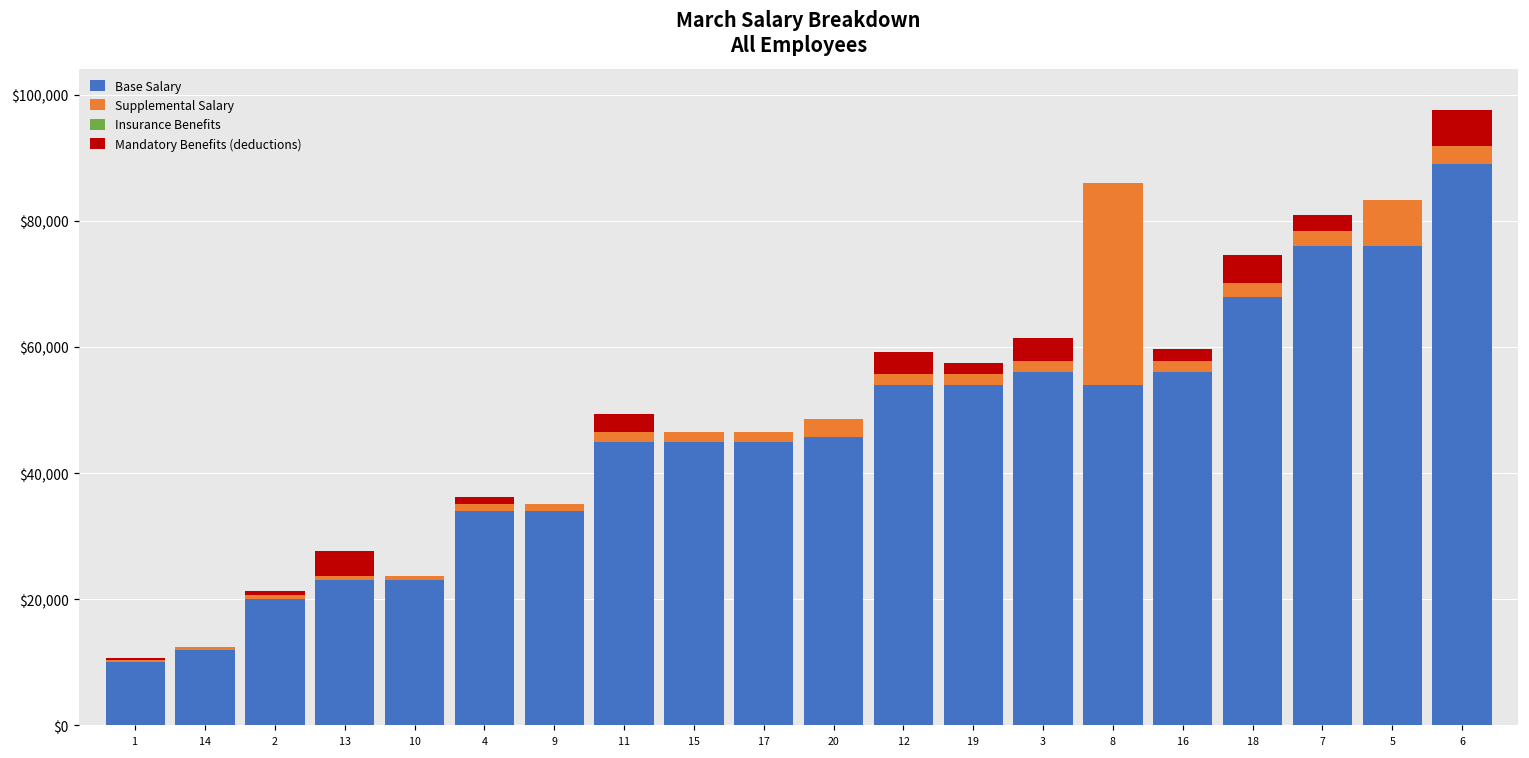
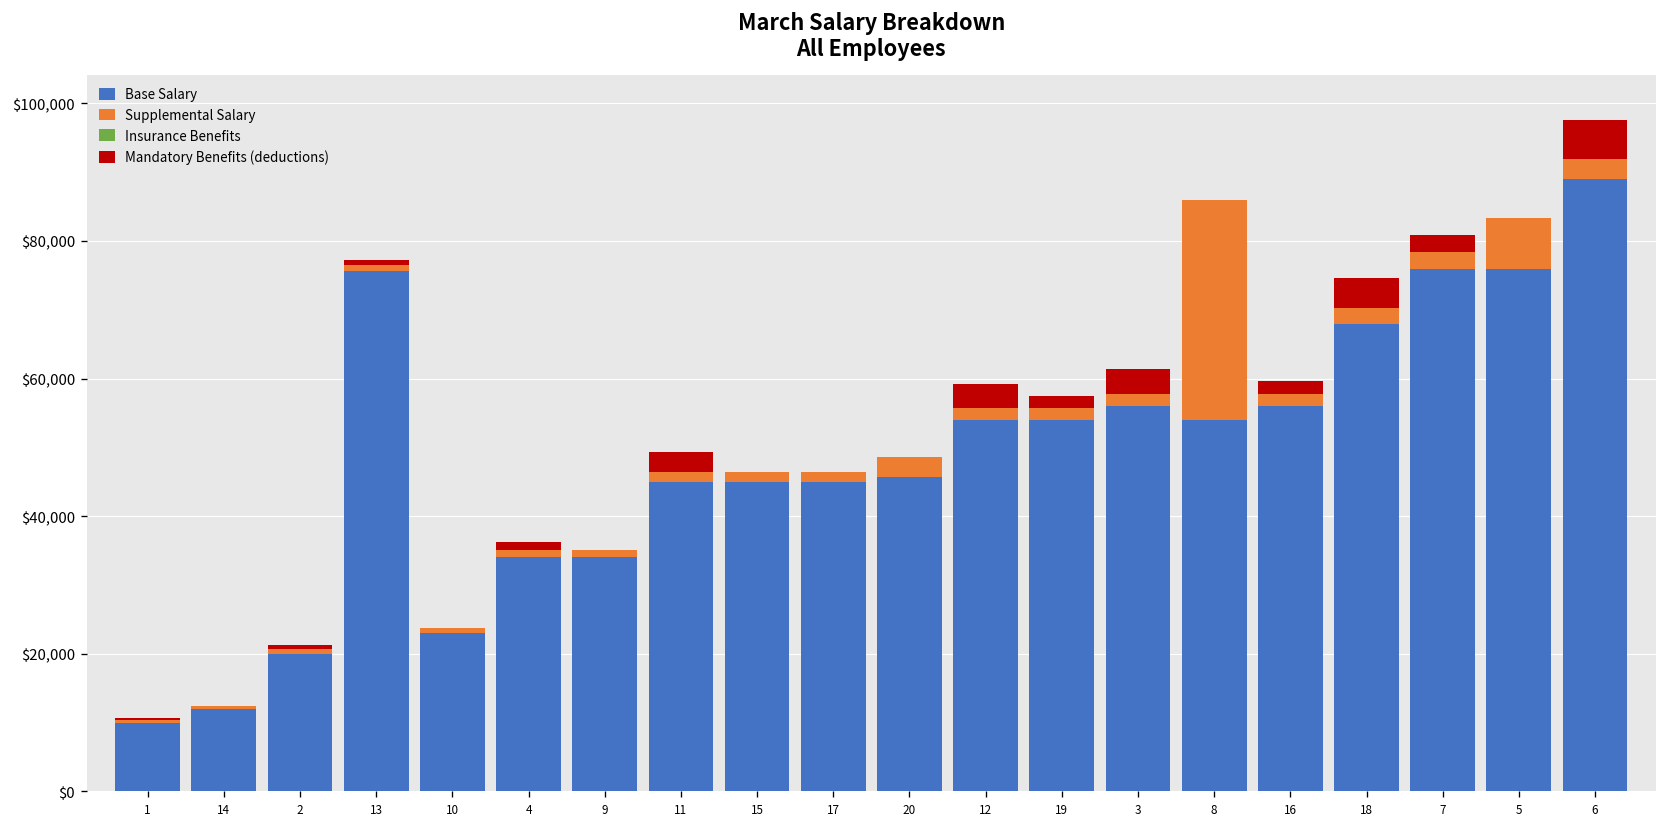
  {
    "Base Salary": {
      "1": "$10,000",
      "14": "$12,000",
      "2": "$20,000",
-     "13": "$23,000",
+     "13": "$76,000",
      "10": "$23,000",
      "4": "$34,000",
      "9": "$34,000",
      "11": "$45,000",
      "15": "$45,000",
      "17": "$45,000",
      "20": "$46,000",
      "12": "$54,000",
      "19": "$54,000",
      "3": "$56,000",
      "8": "$54,000",
      "16": "$56,000",
      "18": "$68,000",
      "7": "$76,000",
      "5": "$76,000",
      "6": "$89,000"
    },
    "Insurance Benefits": {
      "1": "$0",
      "14": "$0"
    },
    "Mandatory Benefits (deductions)": {
      "14": "$0",
      "2": "$1,000",
-     "13": "$4,000",
+     "13": "$1,000",
      "10": "$0",
      "4": "$1,000",
      "9": "$0",
      "11": "$3,000",
      "15": "$0",
      "17": "$0",
      "20": "$0",
      "12": "$3,000",
      "19": "$2,000",
      "3": "$4,000",
      "8": "$0",
      "16": "$2,000",
      "18": "$4,000",
      "7": "$2,000",
      "5": "$0",
      "6": "$6,000"
    }
  }
